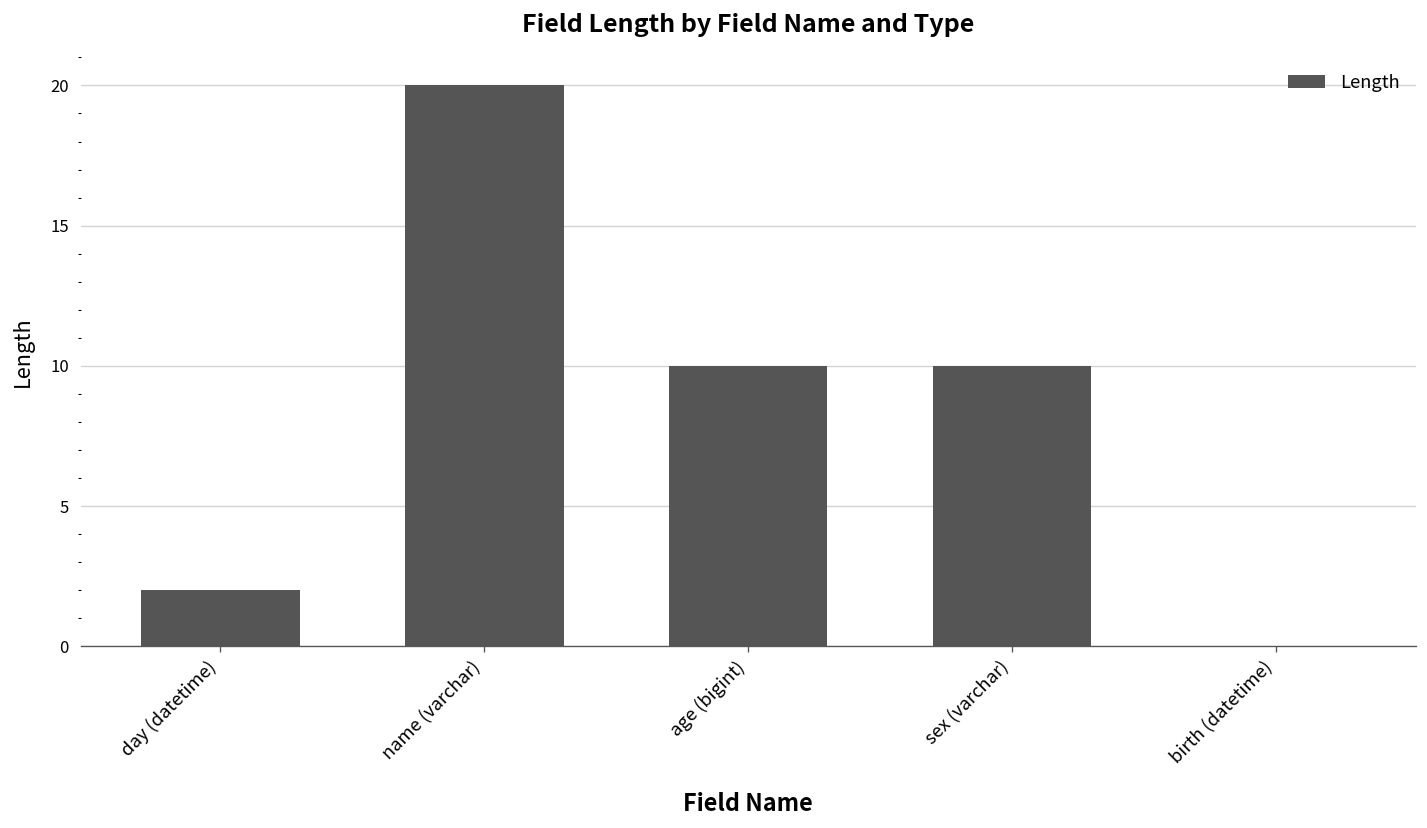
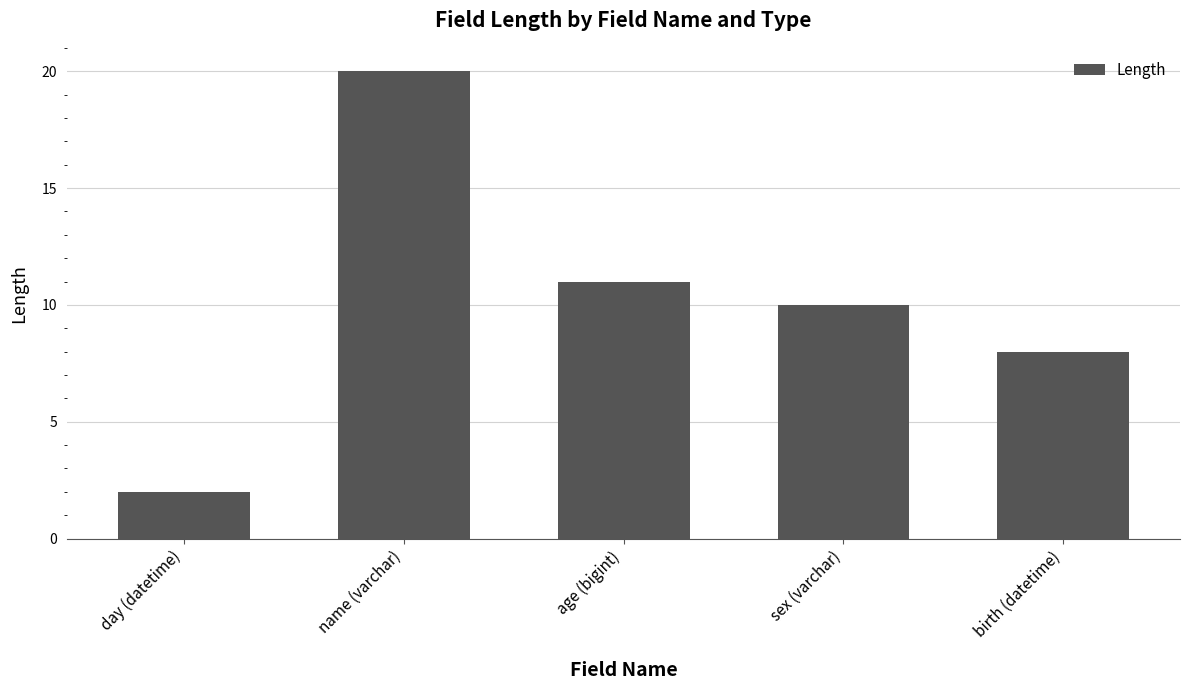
  {
    "day (datetime)": 2,
    "name (varchar)": 20,
-   "age (bigint)": 10,
+   "age (bigint)": 11,
    "sex (varchar)": 10,
-   "birth (datetime)": 0
+   "birth (datetime)": 8
  }
